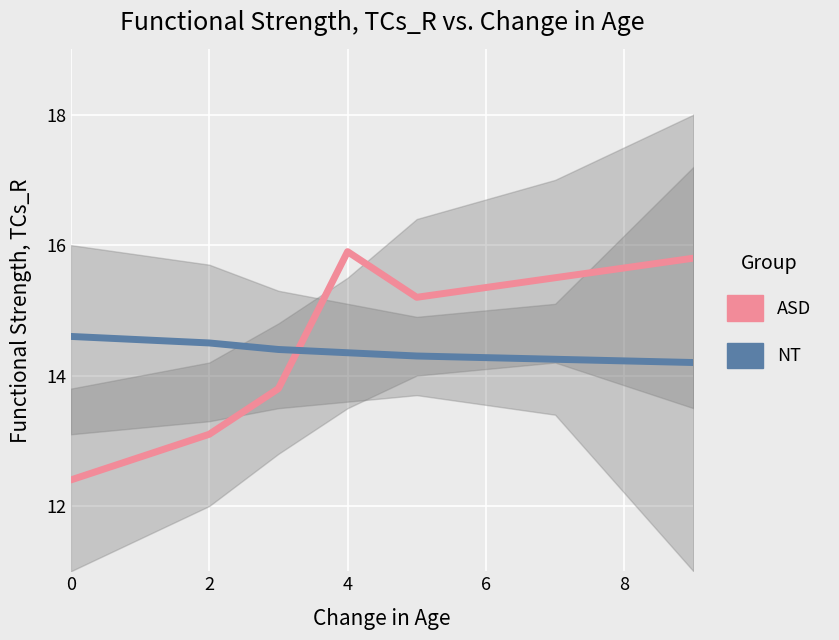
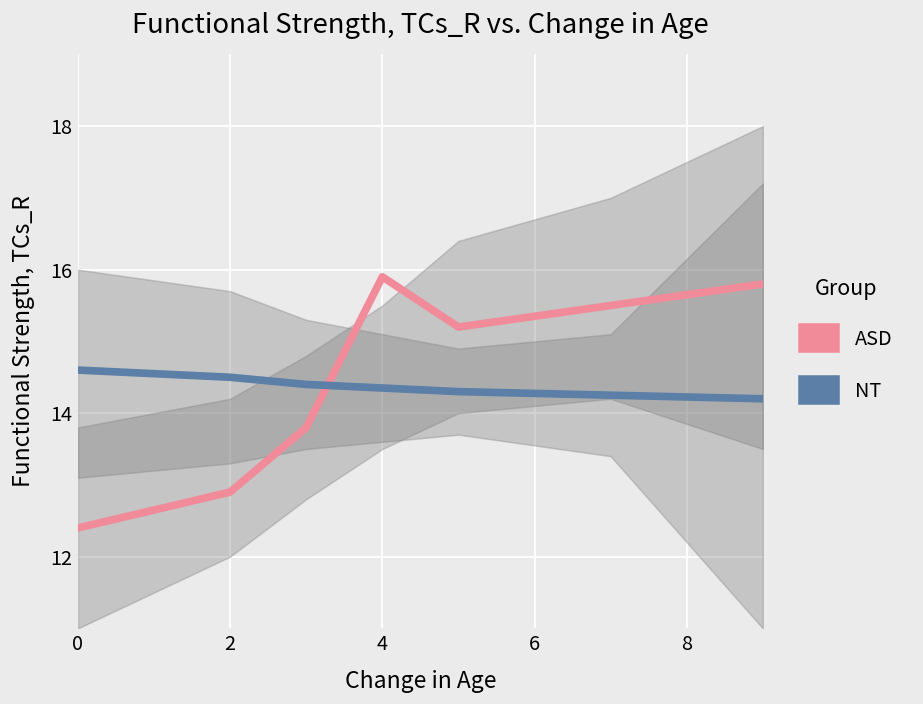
  {
    "ASD": {
      "0": 12.4,
-     "2": 13.1,
+     "2": 12.9,
      "4": 15.9
    }
  }
